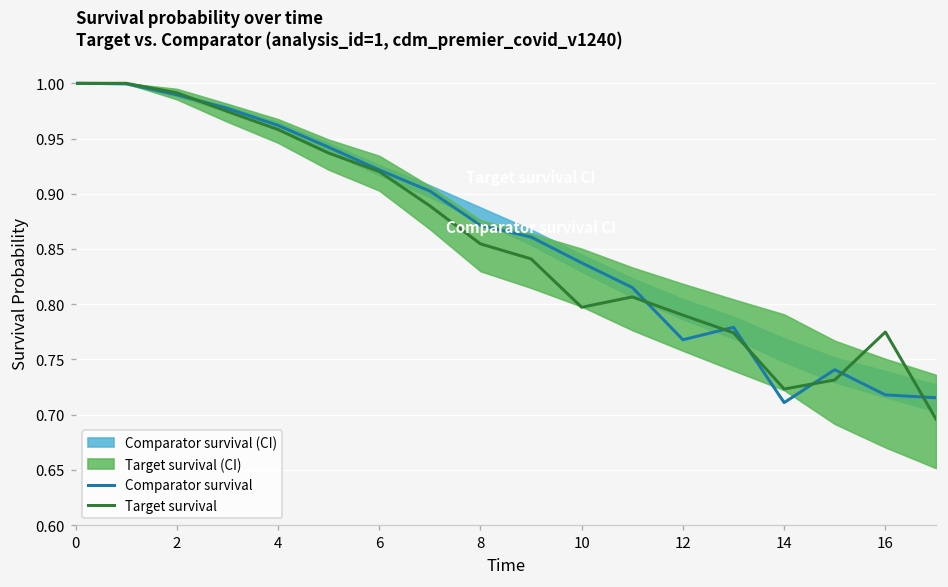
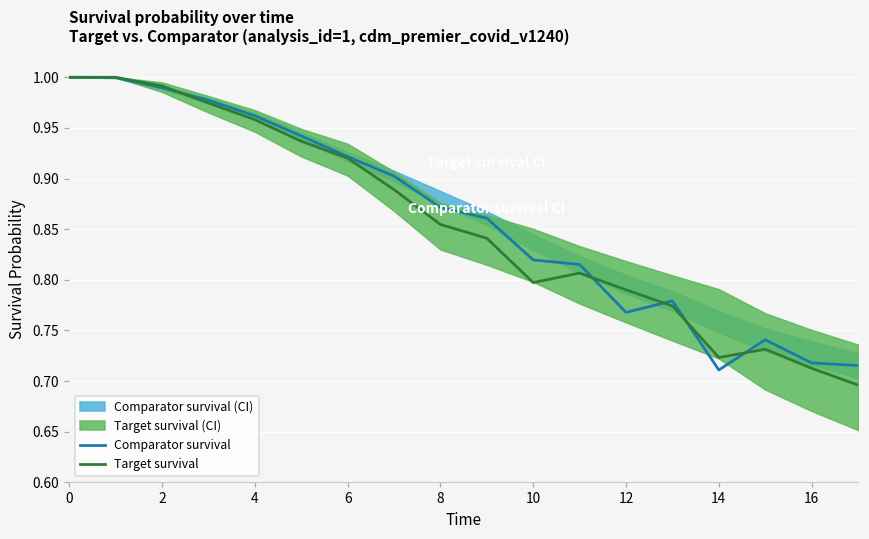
  {
    "Comparator survival": {
      "4": 0.96,
      "8": 0.87,
-     "10": 0.84,
+     "10": 0.82,
      "12": 0.77,
      "14": 0.71,
      "16": 0.72
    },
    "Target survival": {
      "4": 0.96,
      "8": 0.85,
      "10": 0.80,
      "12": 0.79,
      "14": 0.72,
-     "16": 0.77
+     "16": 0.71
    }
  }
